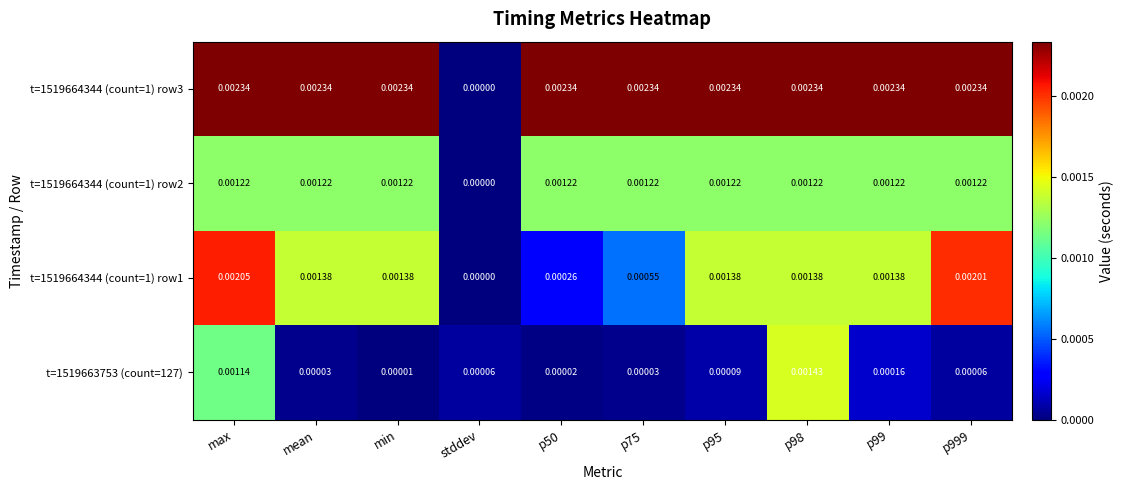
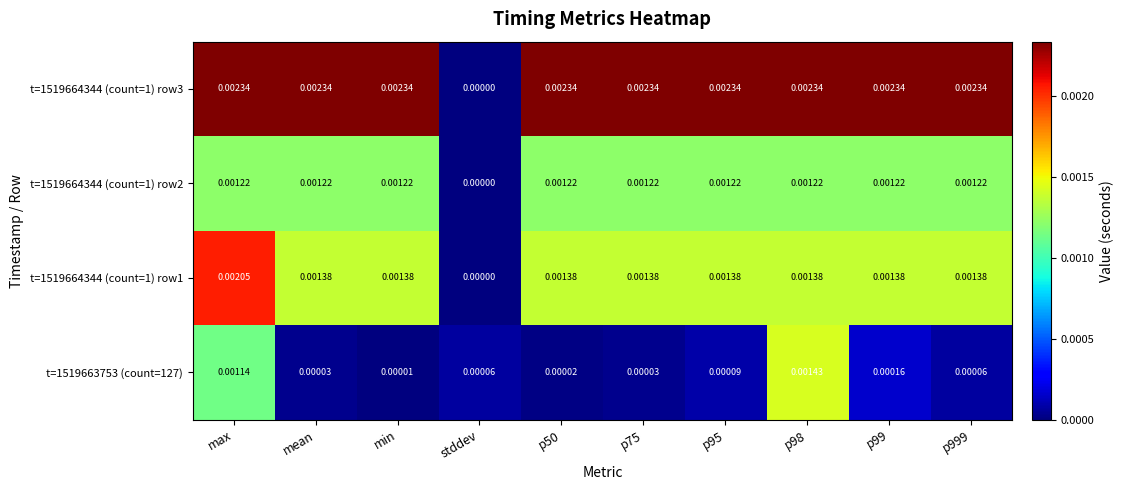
  {
    "t=1519664344 (count=1) row3": {
      "max": 0.00234,
      "mean": 0.00234,
      "min": 0.00234,
      "stddev": 0.00000,
      "p50": 0.00234,
      "p75": 0.00234,
      "p95": 0.00234,
      "p98": 0.00234,
      "p99": 0.00234,
      "p999": 0.00234
    },
    "t=1519664344 (count=1) row2": {
      "max": 0.00122,
      "mean": 0.00122,
      "min": 0.00122,
      "stddev": 0.00000,
      "p50": 0.00122,
      "p75": 0.00122,
      "p95": 0.00122,
      "p98": 0.00122,
      "p99": 0.00122,
      "p999": 0.00122
    },
    "t=1519664344 (count=1) row1": {
      "max": 0.00205,
      "mean": 0.00138,
      "min": 0.00138,
      "stddev": 0.00000,
-     "p50": 0.00026,
-     "p75": 0.00055,
+     "p50": 0.00138,
+     "p75": 0.00138,
      "p95": 0.00138,
      "p98": 0.00138,
      "p99": 0.00138,
-     "p999": 0.00201
+     "p999": 0.00138
    },
    "t=1519663753 (count=127)": {
      "max": 0.00114,
      "mean": 0.00003,
      "min": 0.00001,
      "stddev": 0.00006,
      "p50": 0.00002,
      "p75": 0.00003,
      "p95": 0.00009,
      "p98": 0.00143,
      "p99": 0.00016,
      "p999": 0.00006
    }
  }
